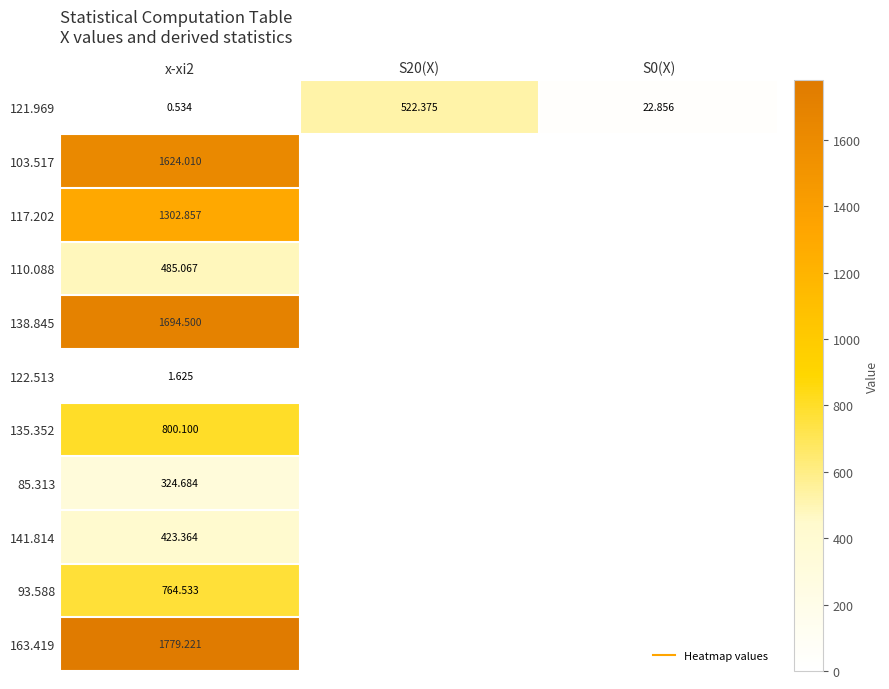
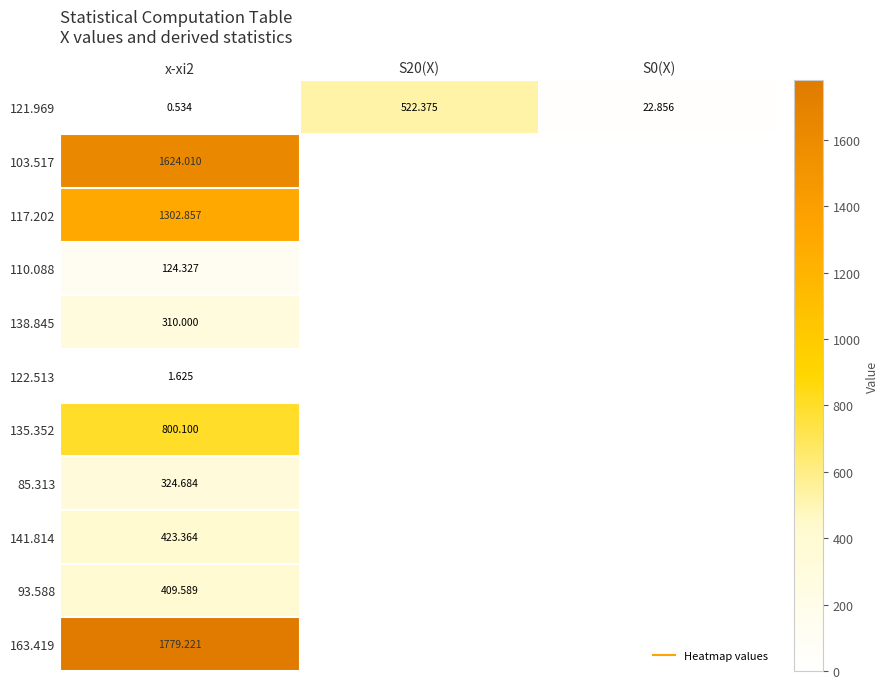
  {
    "121.969": {
      "x-xi2": 0.534,
      "S20(X)": 522.375,
      "S0(X)": 22.856
    },
    "103.517": {
      "x-xi2": 1624.010
    },
    "117.202": {
      "x-xi2": 1302.857
    },
    "110.088": {
-     "x-xi2": 485.067
+     "x-xi2": 124.327
    },
    "138.845": {
-     "x-xi2": 1694.500
+     "x-xi2": 310.000
    },
    "122.513": {
      "x-xi2": 1.625
    },
    "135.352": {
      "x-xi2": 800.100
    },
    "85.313": {
      "x-xi2": 324.684
    },
    "141.814": {
      "x-xi2": 423.364
    },
    "93.588": {
-     "x-xi2": 764.533
+     "x-xi2": 409.589
    },
    "163.419": {
      "x-xi2": 1779.221
    }
  }
